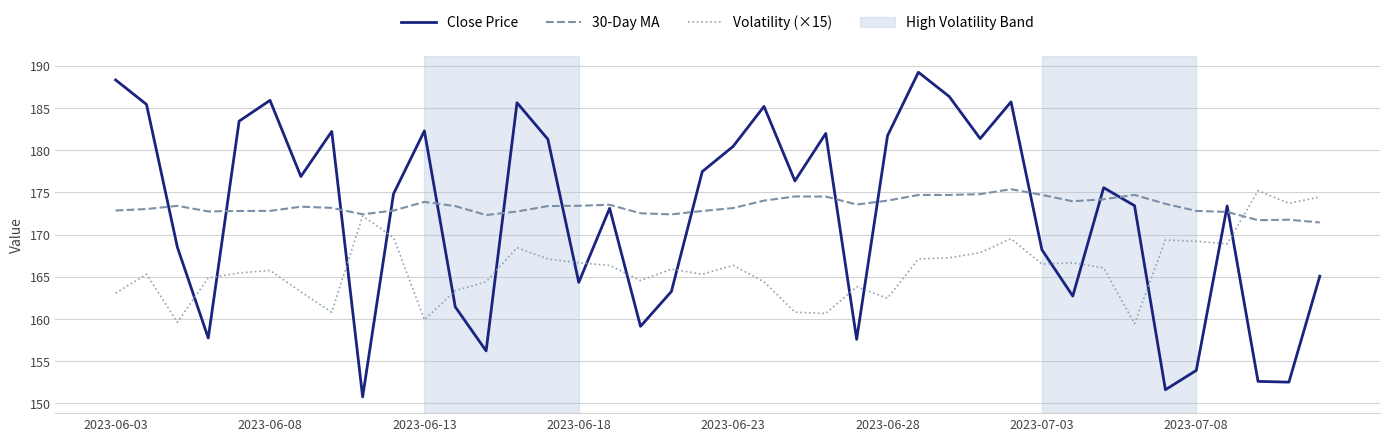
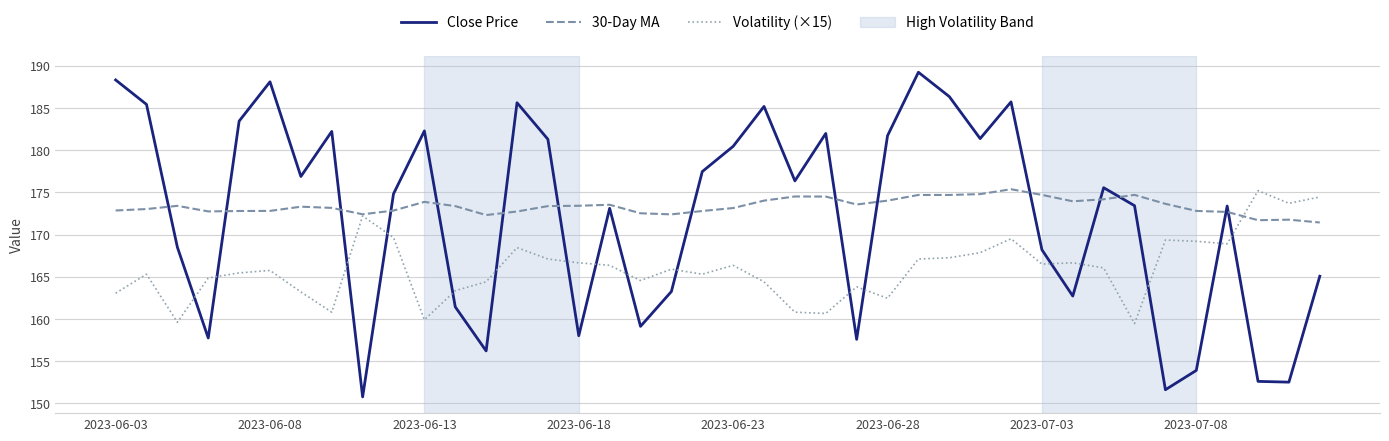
  {
    "Close Price": {
      "2023-06-03": 188,
-     "2023-06-08": 186,
+     "2023-06-08": 188,
      "2023-06-13": 182,
-     "2023-06-18": 164,
+     "2023-06-18": 158,
      "2023-06-23": 180,
      "2023-06-28": 182,
      "2023-07-03": 168,
      "2023-07-08": 154
    }
  }
